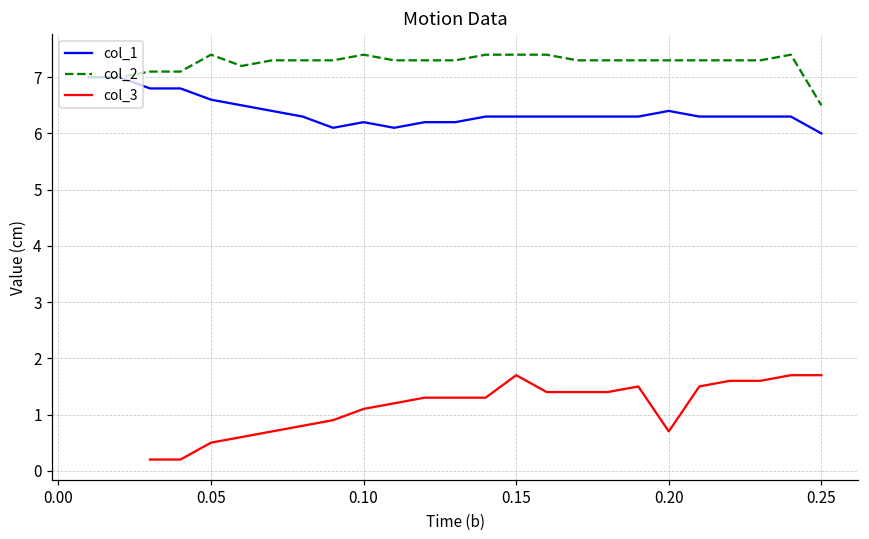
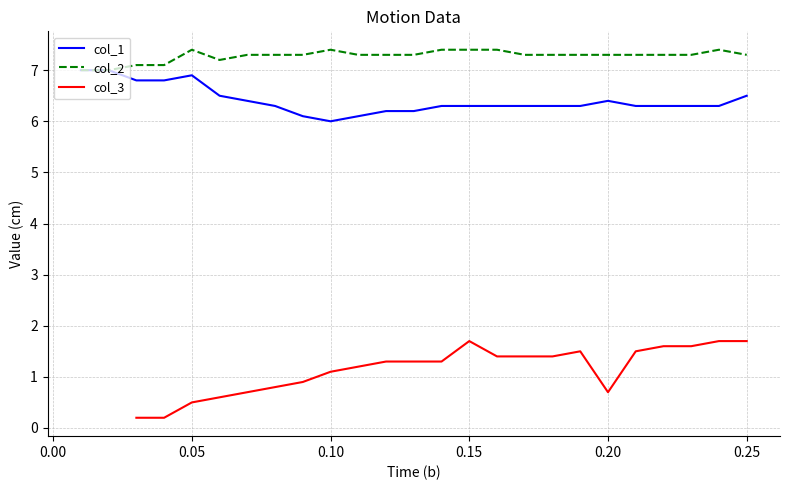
  {
    "col_1": {
-     "0.05": 6.6,
-     "0.10": 6.2,
+     "0.05": 6.9,
+     "0.10": 6.0,
      "0.15": 6.3,
      "0.20": 6.4,
-     "0.25": 6.0
+     "0.25": 6.5
    },
    "col_2": {
      "0.05": 7.4,
      "0.10": 7.4,
      "0.15": 7.4,
      "0.20": 7.3,
-     "0.25": 6.5
+     "0.25": 7.3
    },
    "col_3": {
      "0.05": 0.5,
      "0.10": 1.1,
      "0.15": 1.7,
      "0.20": 0.7,
      "0.25": 1.7
    }
  }
